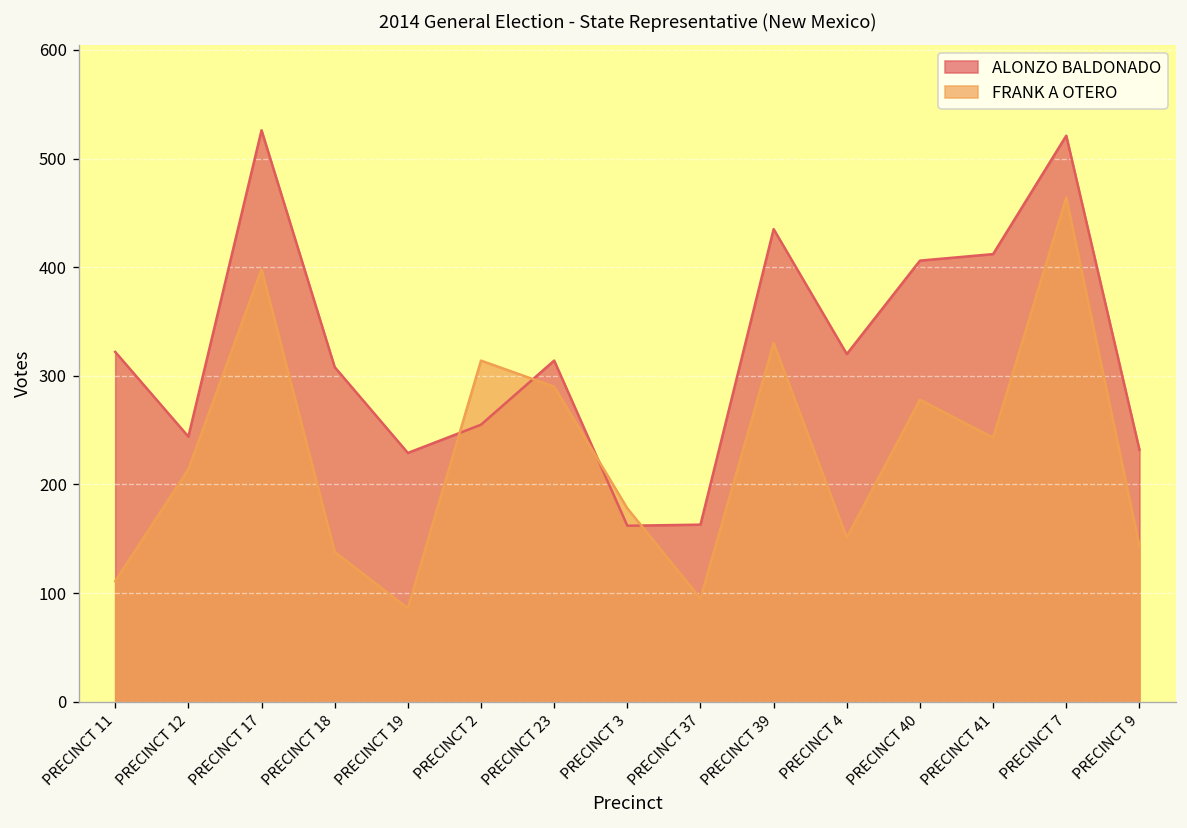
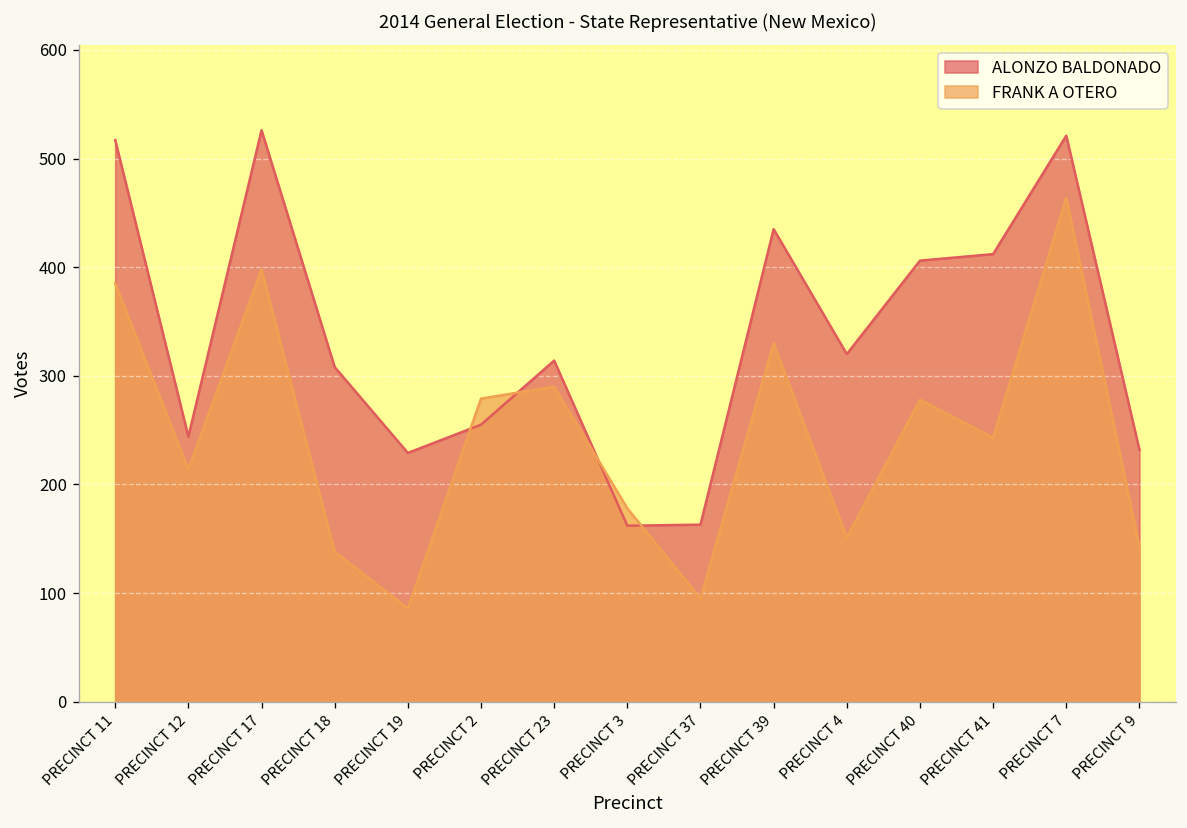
  {
    "ALONZO BALDONADO": {
-     "PRECINCT 11": 320,
+     "PRECINCT 11": 520,
      "PRECINCT 12": 240,
      "PRECINCT 17": 530,
      "PRECINCT 18": 310,
      "PRECINCT 19": 230,
      "PRECINCT 2": 260,
      "PRECINCT 23": 310,
      "PRECINCT 3": 160,
      "PRECINCT 37": 160,
      "PRECINCT 39": 440,
      "PRECINCT 4": 320,
      "PRECINCT 40": 410,
      "PRECINCT 41": 410,
      "PRECINCT 7": 520,
      "PRECINCT 9": 230
    },
    "FRANK A OTERO": {
-     "PRECINCT 11": 110,
+     "PRECINCT 11": 390,
      "PRECINCT 12": 210,
      "PRECINCT 17": 400,
      "PRECINCT 18": 140,
      "PRECINCT 19": 90,
-     "PRECINCT 2": 310,
+     "PRECINCT 2": 280,
      "PRECINCT 23": 290,
      "PRECINCT 3": 180,
      "PRECINCT 37": 100,
      "PRECINCT 39": 330,
      "PRECINCT 4": 150,
      "PRECINCT 40": 280,
      "PRECINCT 41": 240,
      "PRECINCT 7": 460,
      "PRECINCT 9": 140
    }
  }
